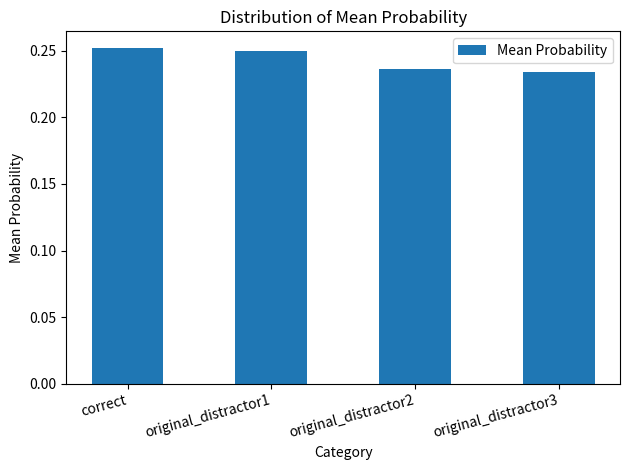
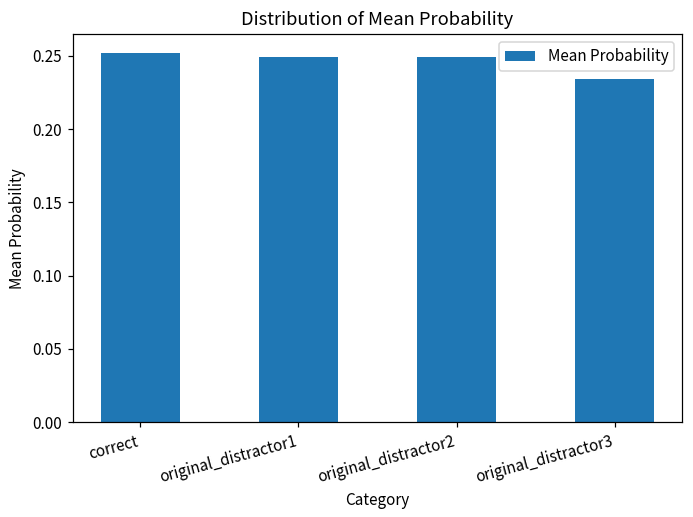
  {
    "correct": 0.252,
    "original_distractor1": 0.249,
-   "original_distractor2": 0.236,
+   "original_distractor2": 0.249,
    "original_distractor3": 0.234
  }
